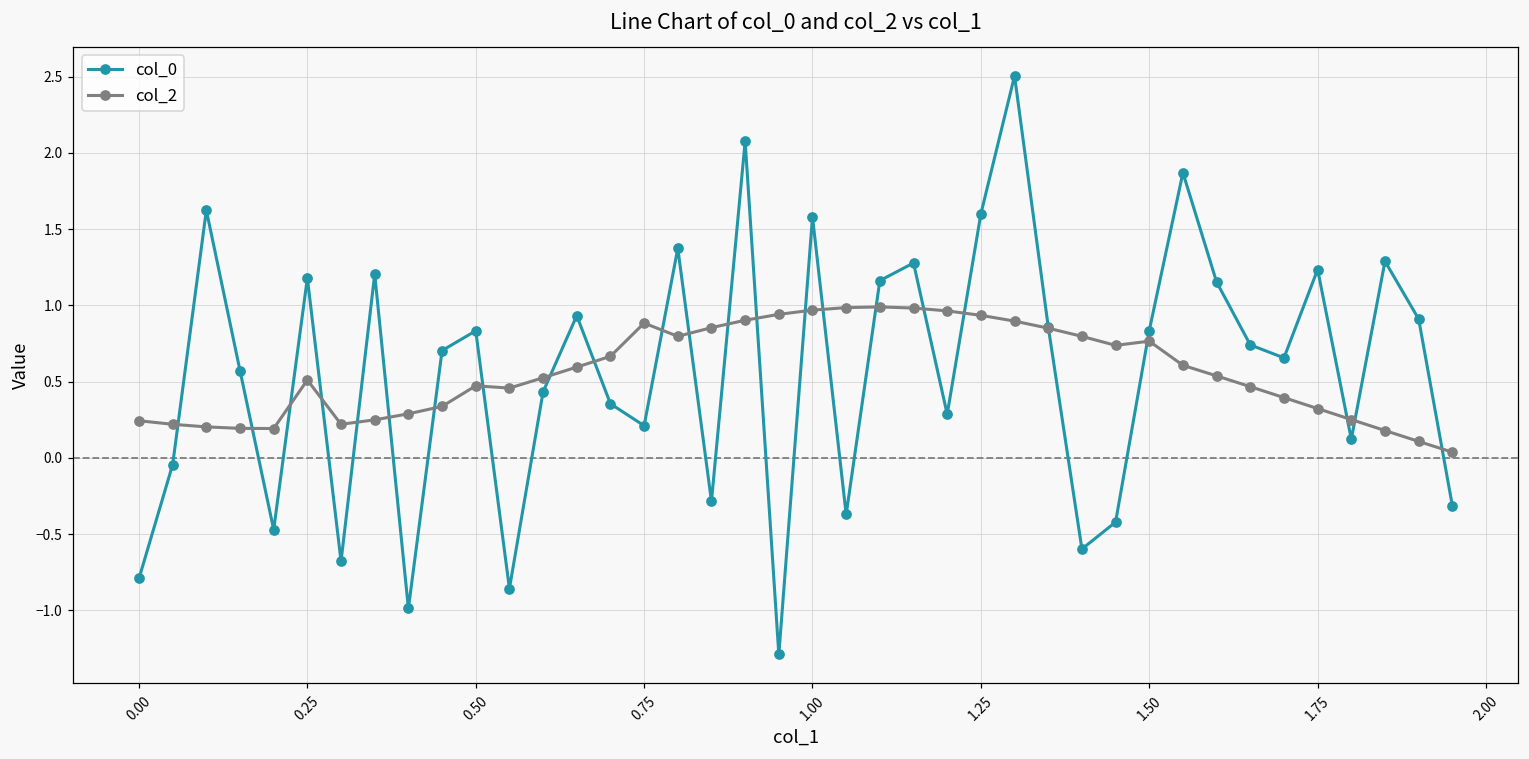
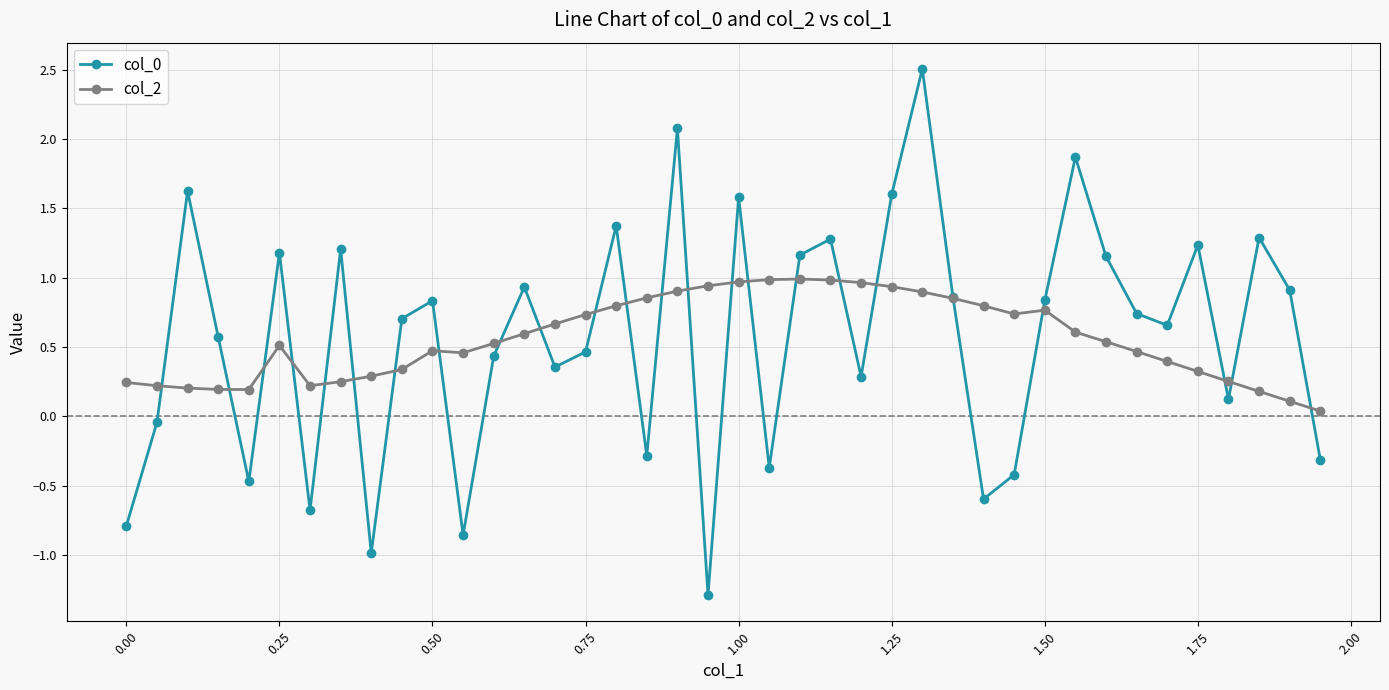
  {
    "col_0": {
      "0.00": -0.79,
      "0.25": 1.18,
      "0.50": 0.83,
-     "0.75": 0.21,
+     "0.75": 0.46,
      "1.00": 1.58,
      "1.25": 1.60,
      "1.50": 0.83,
      "1.75": 1.24
    },
    "col_2": {
      "0.00": 0.24,
      "0.25": 0.51,
      "0.50": 0.47,
-     "0.75": 0.88,
+     "0.75": 0.73,
      "1.00": 0.97,
      "1.25": 0.93,
      "1.50": 0.77,
      "1.75": 0.32
    }
  }
